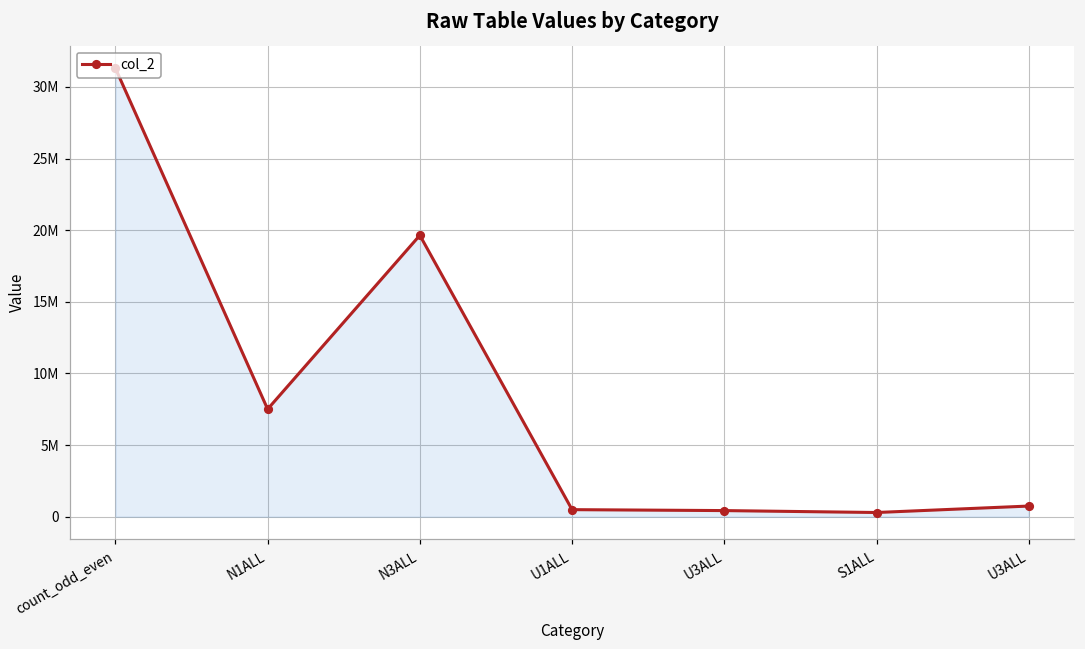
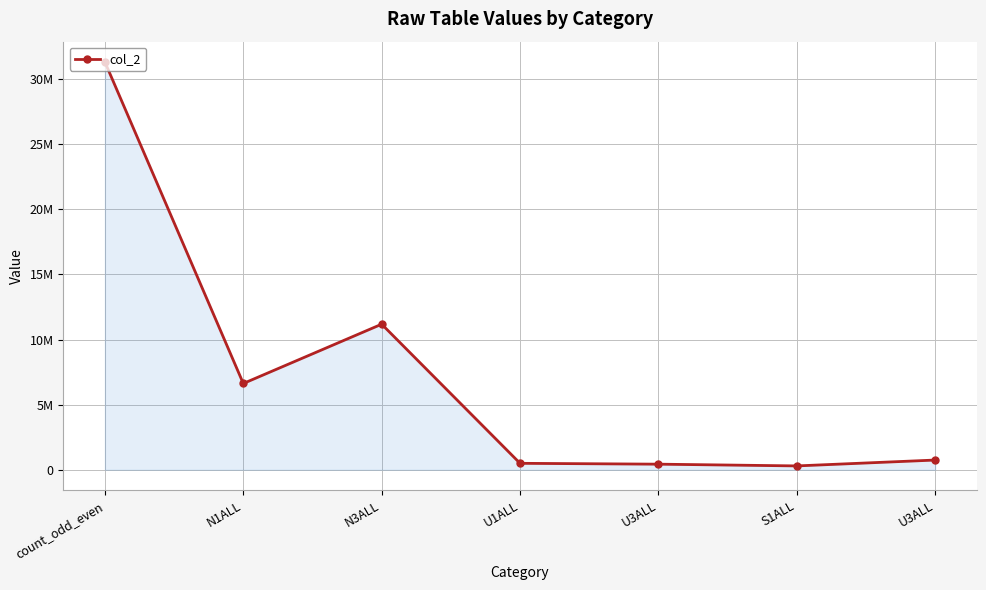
  {
-   "N1ALL": 7500000,
-   "N3ALL": 19600000,
+   "N1ALL": 6600000,
+   "N3ALL": 11200000,
    "U1ALL": 500000,
    "S1ALL": 300000
  }
